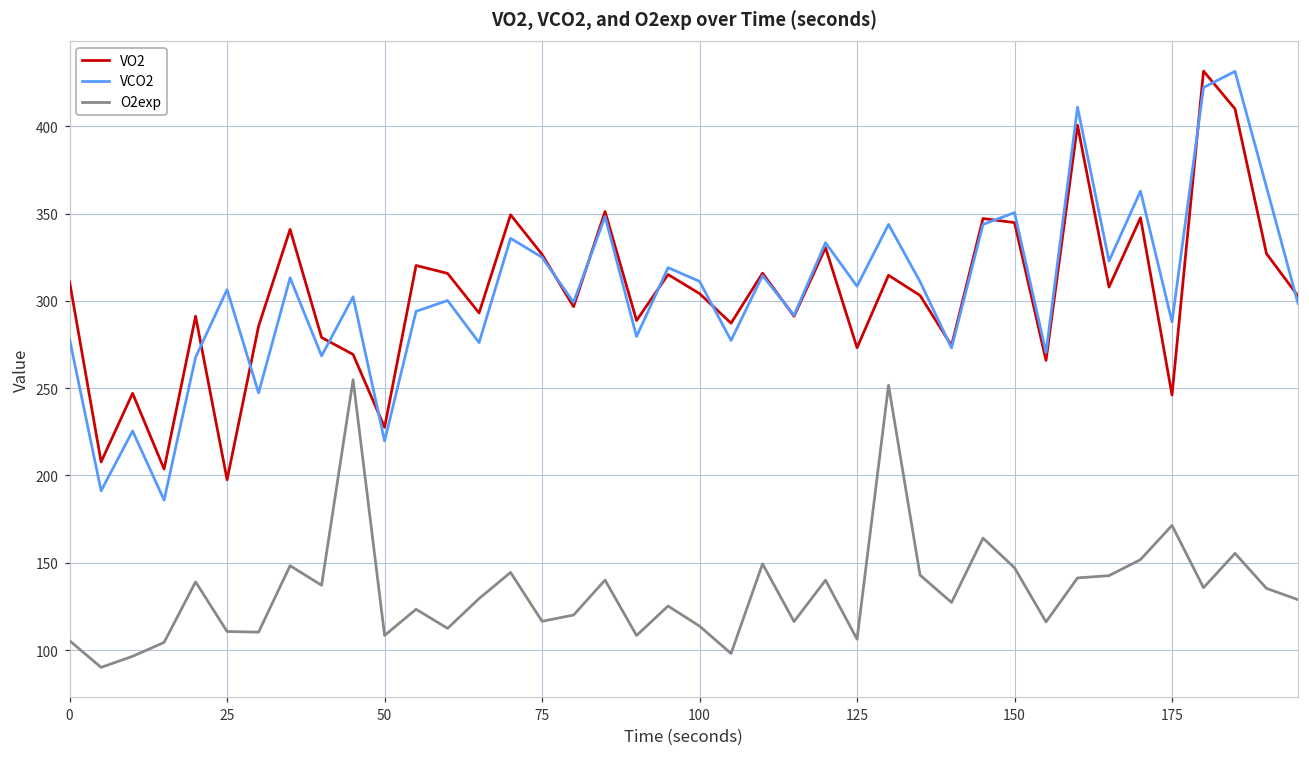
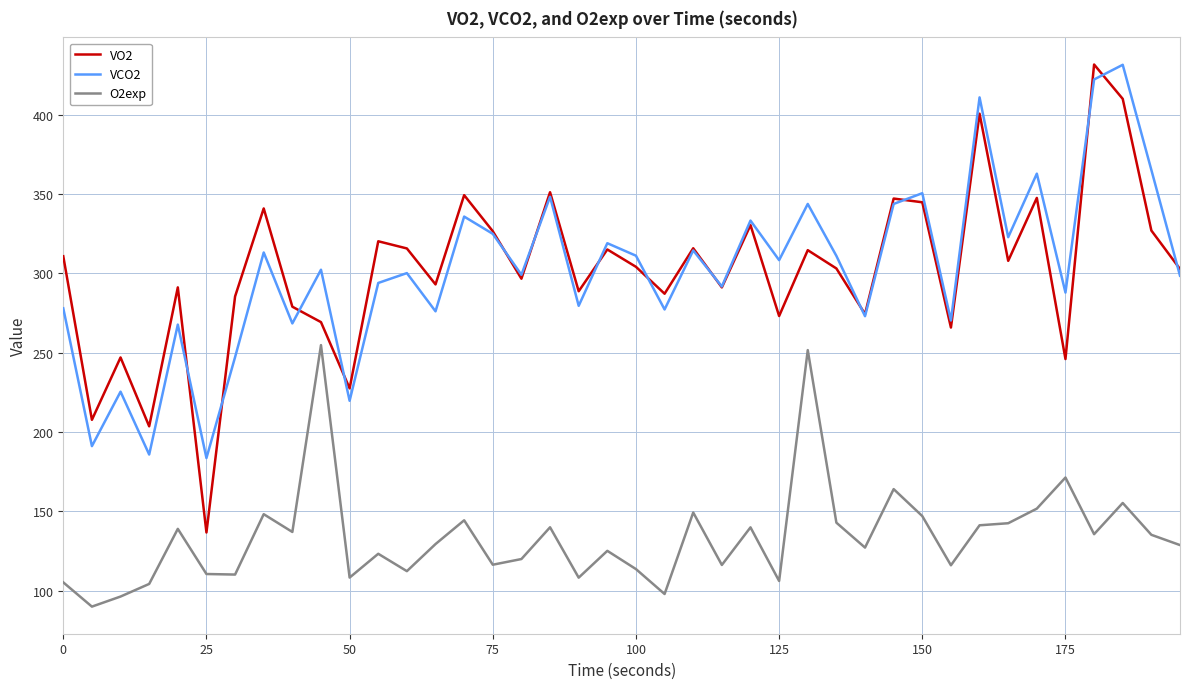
  {
    "VO2": {
      "0": 311,
-     "25": 198,
+     "25": 137,
      "50": 228,
      "75": 327,
      "100": 304,
      "125": 273,
      "150": 345,
      "175": 246
    },
    "VCO2": {
      "0": 278,
-     "25": 306,
+     "25": 184,
      "50": 220,
      "75": 325,
      "100": 311,
      "125": 308,
      "150": 351,
      "175": 288
    },
    "O2exp": {
      "0": 105,
      "25": 111,
      "50": 108,
      "75": 116,
      "100": 114,
      "125": 106,
      "150": 147,
      "175": 171
    }
  }
